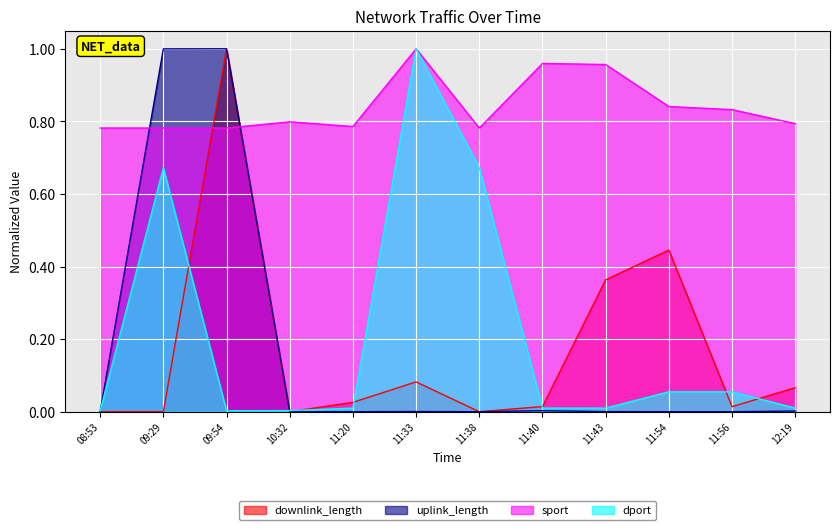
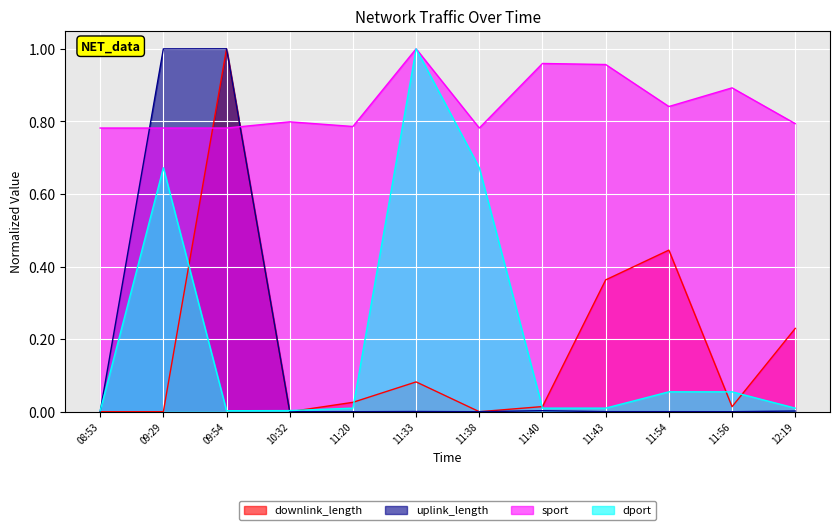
  {
    "downlink_length": {
      "09:29": 0.00,
      "11:20": 0.03,
      "11:33": 0.08,
      "11:43": 0.36,
      "11:54": 0.45,
      "11:56": 0.01,
-     "12:19": 0.07
+     "12:19": 0.23
    },
    "uplink_length": {
      "09:29": 1.00,
      "11:20": 0.00,
      "11:33": 0.00,
      "11:43": 0.00,
      "11:54": 0.00,
      "11:56": 0.00,
      "12:19": 0.00
    },
    "sport": {
      "08:53": 0.78,
      "09:29": 0.78,
      "09:54": 0.78,
      "10:32": 0.80,
      "11:20": 0.79,
      "11:38": 0.78,
      "11:40": 0.96,
      "11:43": 0.96,
      "11:54": 0.84,
-     "11:56": 0.83,
+     "11:56": 0.89,
      "12:19": 0.79
    },
    "dport": {
      "09:29": 0.67,
      "09:54": 0.00,
      "11:20": 0.01,
      "11:38": 0.67,
      "11:43": 0.01,
      "11:54": 0.05,
      "11:56": 0.05,
      "12:19": 0.01
    }
  }
